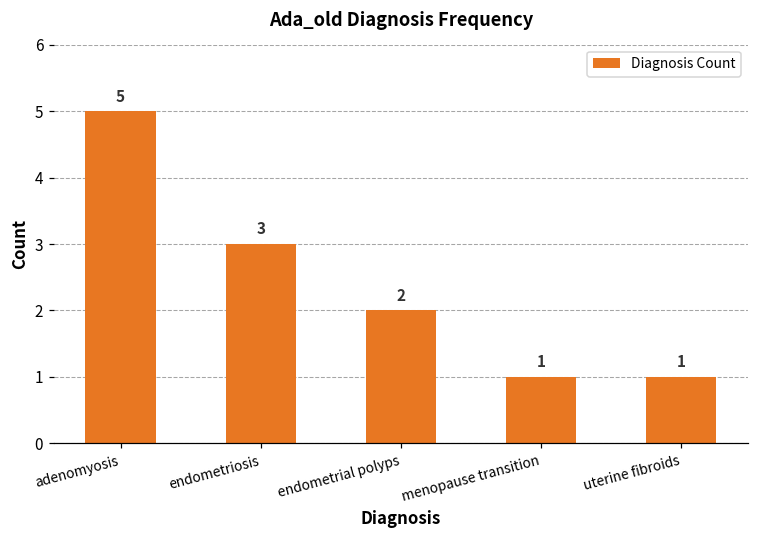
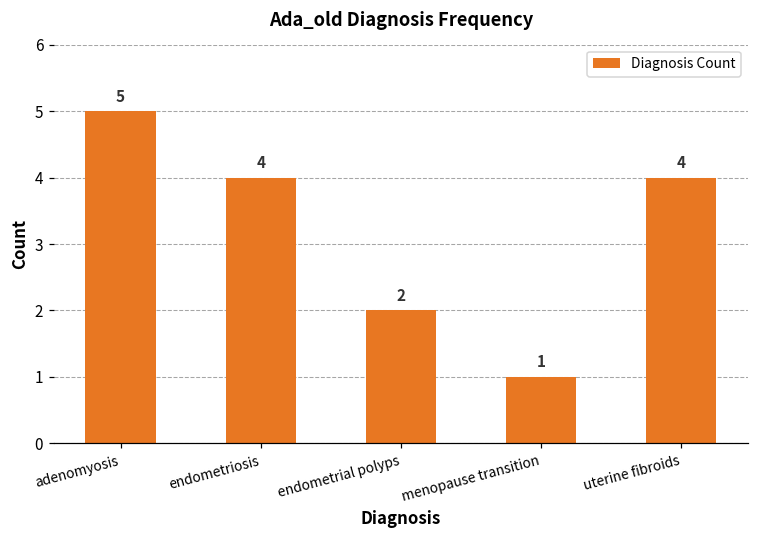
  {
    "adenomyosis": 5,
-   "endometriosis": 3,
+   "endometriosis": 4,
    "endometrial polyps": 2,
    "menopause transition": 1,
-   "uterine fibroids": 1
+   "uterine fibroids": 4
  }
